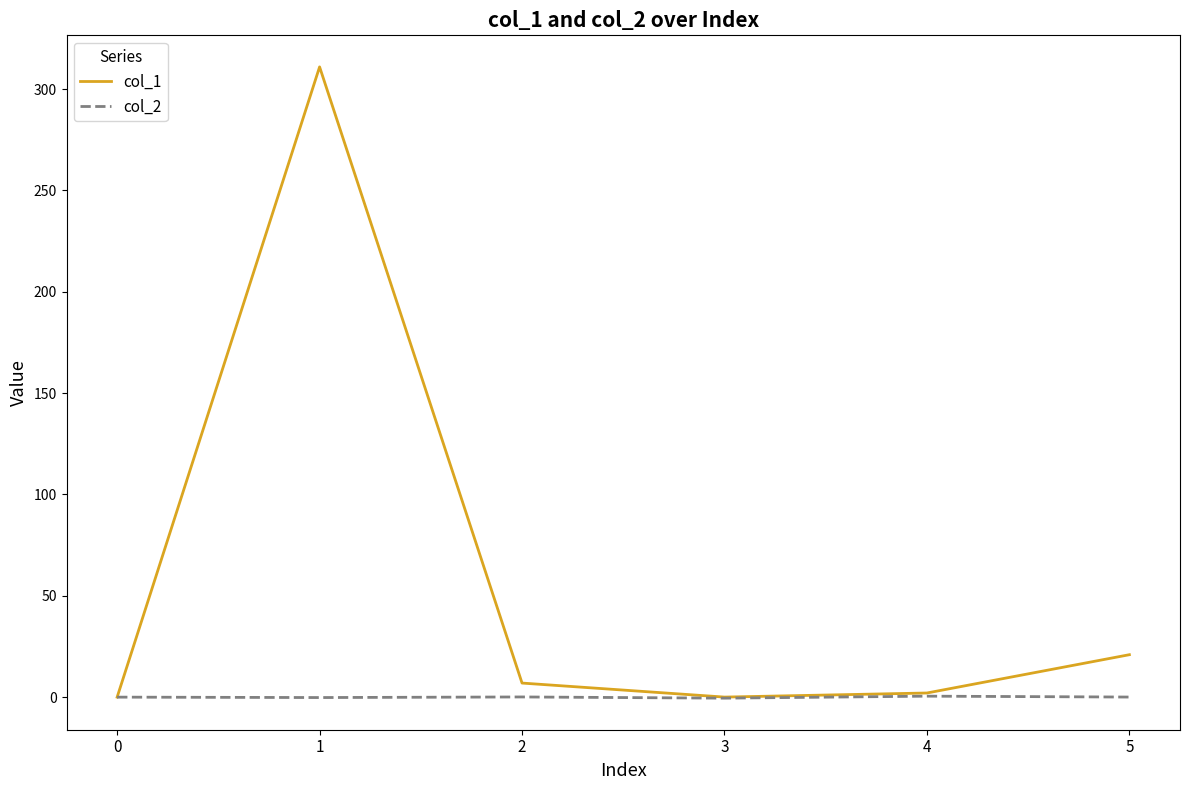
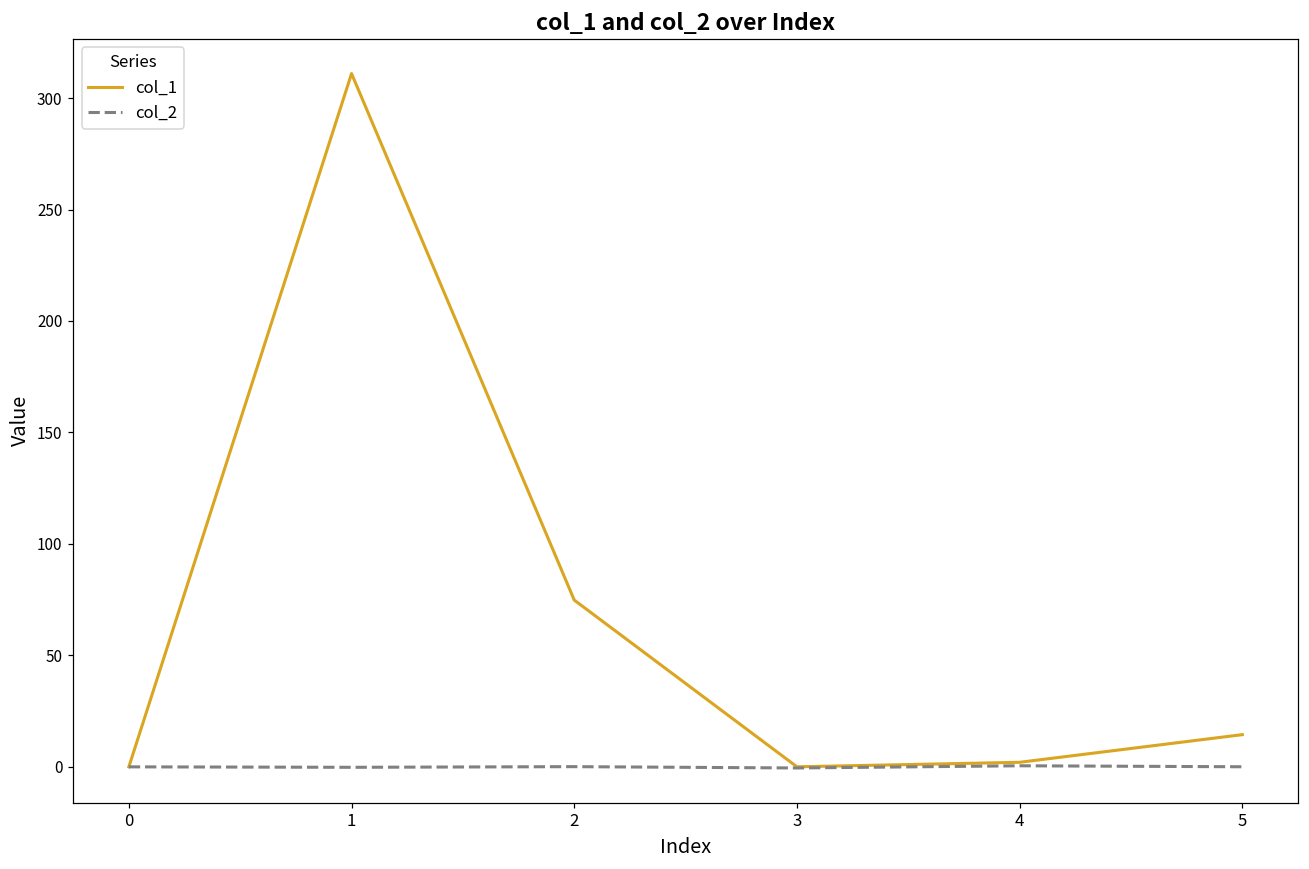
  {
    "col_1": {
      "1": 311,
-     "2": 7,
+     "2": 75,
      "4": 2,
-     "5": 21
+     "5": 14
    },
    "col_2": {
      "1": 0,
      "2": 0,
      "4": 0,
      "5": 0
    }
  }
